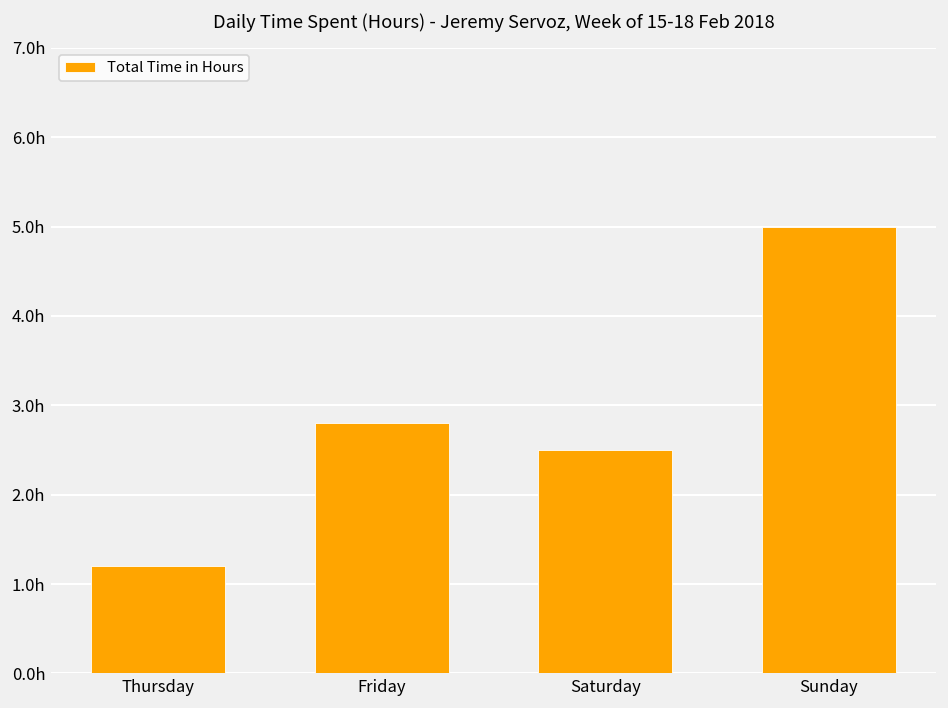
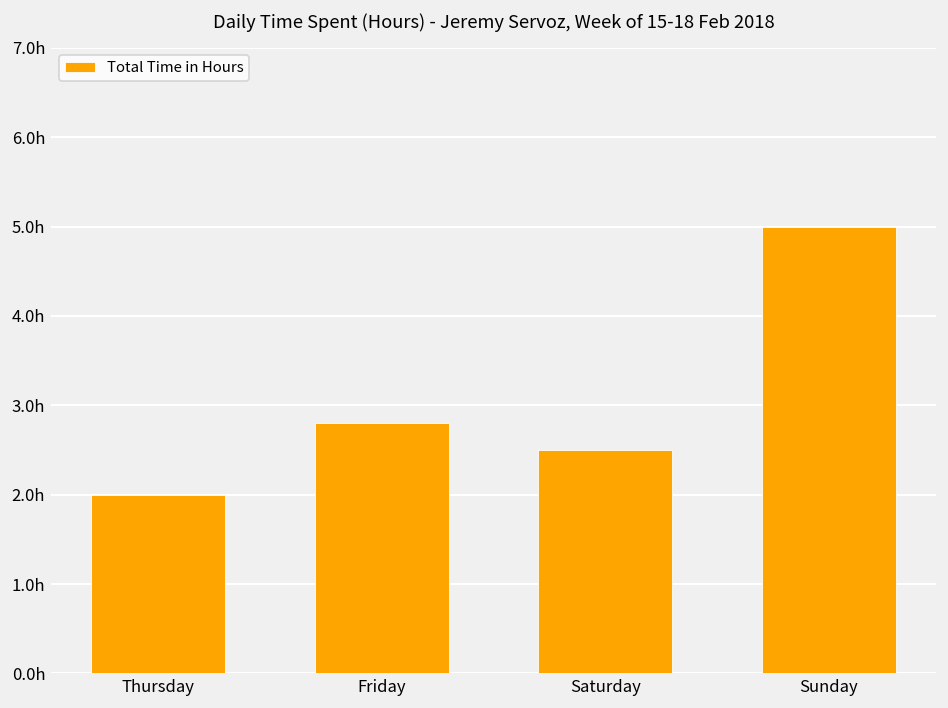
  {
-   "Thursday": "1.2h",
+   "Thursday": "2.0h",
    "Friday": "2.8h",
    "Saturday": "2.5h",
    "Sunday": "5.0h"
  }
